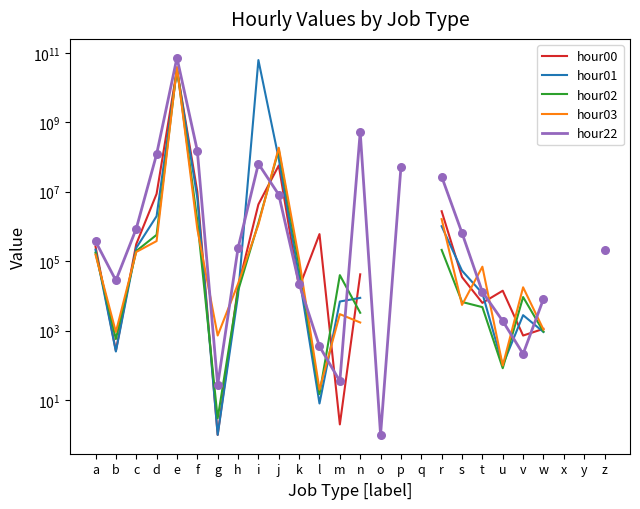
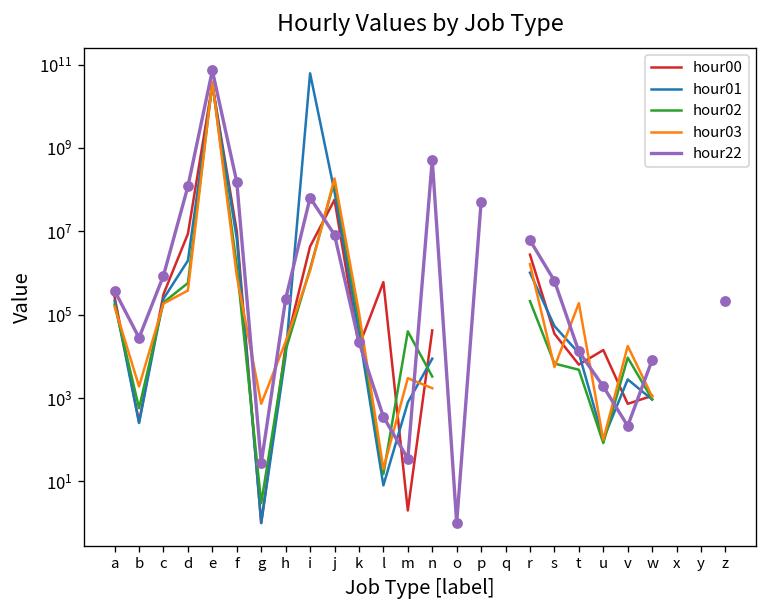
  {
    "hour00": {
      "a": 300000,
      "c": 300000,
      "d": 9000000,
      "f": 10000000,
      "h": 20000,
      "i": 4000000,
      "j": 60000000,
      "k": 20000,
      "l": 600000,
      "m": 2,
      "n": 40000,
      "p": 11000000,
      "r": 3000000,
      "s": 30000,
      "t": 6000,
      "u": 14000,
      "v": 700,
      "z": 8000
    },
    "hour01": {
      "a": 200000,
      "c": 200000,
      "d": 2000000,
      "f": 7000000,
      "h": 10000,
      "i": 60000000000,
      "j": 90000000,
      "k": 40000,
      "l": 8,
-     "m": 7000,
+     "m": 800,
      "n": 9000,
      "p": 9000000,
      "r": 1000000,
      "s": 50000,
      "v": 3000,
      "z": 900000
    },
    "hour02": {
      "b": 600,
      "d": 600000,
      "f": 1500000,
      "g": 3,
      "h": 14000,
      "k": 70000,
      "l": 15,
      "m": 40000,
      "n": 3000,
      "p": 7000000,
      "r": 200000,
      "s": 7000,
      "t": 5000,
      "u": 80,
      "v": 9000,
      "z": 2000000
    },
    "hour03": {
-     "b": 900,
+     "b": 2000,
      "d": 400000,
      "f": 800000,
      "g": 700,
      "h": 20000,
      "k": 110000,
      "l": 20,
      "m": 3000,
      "n": 2000,
      "p": 5000000,
      "r": 2000000,
      "s": 6000,
-     "t": 70000,
+     "t": 200000,
      "v": 20000,
      "z": 5000000
    },
    "hour22": {
      "a": 400000,
      "b": 30000,
      "c": 900000,
      "d": 120000000,
      "e": 70000000000,
      "f": 200000000,
      "g": 30,
      "h": 200000,
      "i": 60000000,
      "j": 8000000,
      "k": 20000,
      "l": 400,
      "m": 40,
      "n": 500000000,
      "o": 1,
      "p": 50000000,
-     "r": 30000000,
+     "r": 6000000,
      "s": 600000,
      "u": 2000,
      "v": 200,
      "w": 8000,
      "z": 200000
    }
  }
